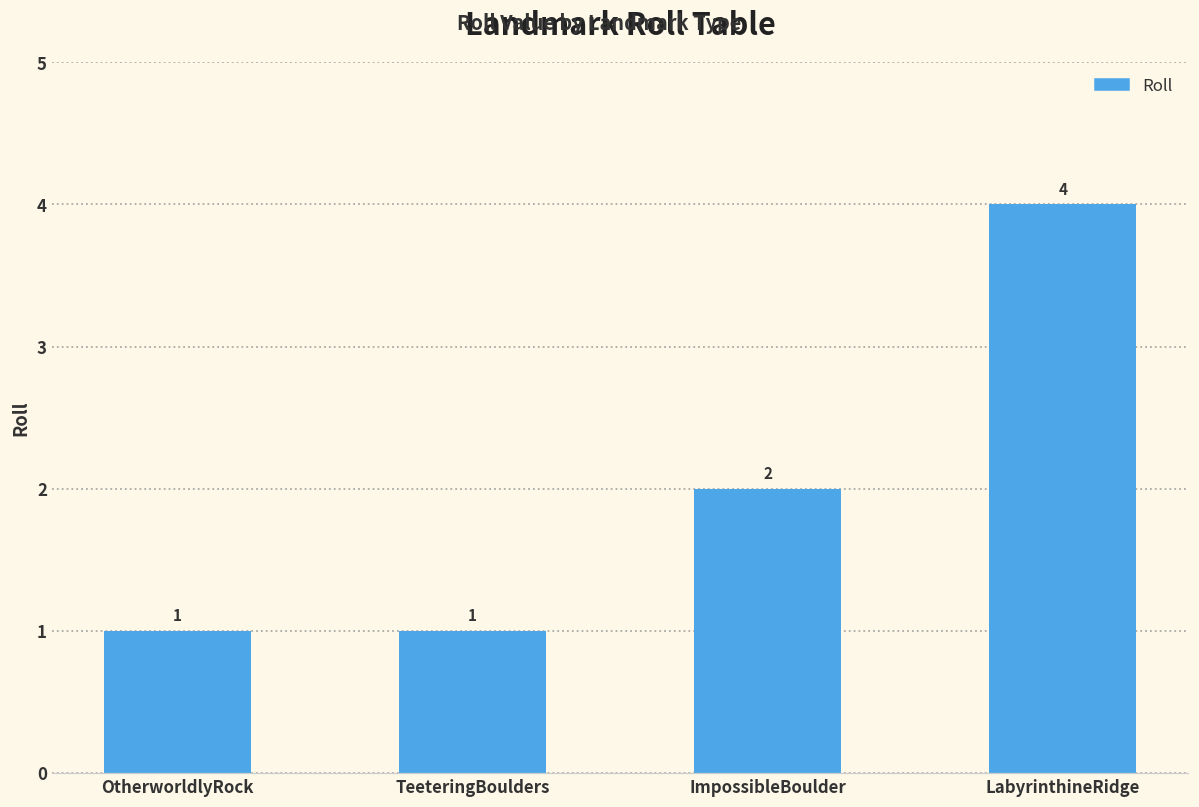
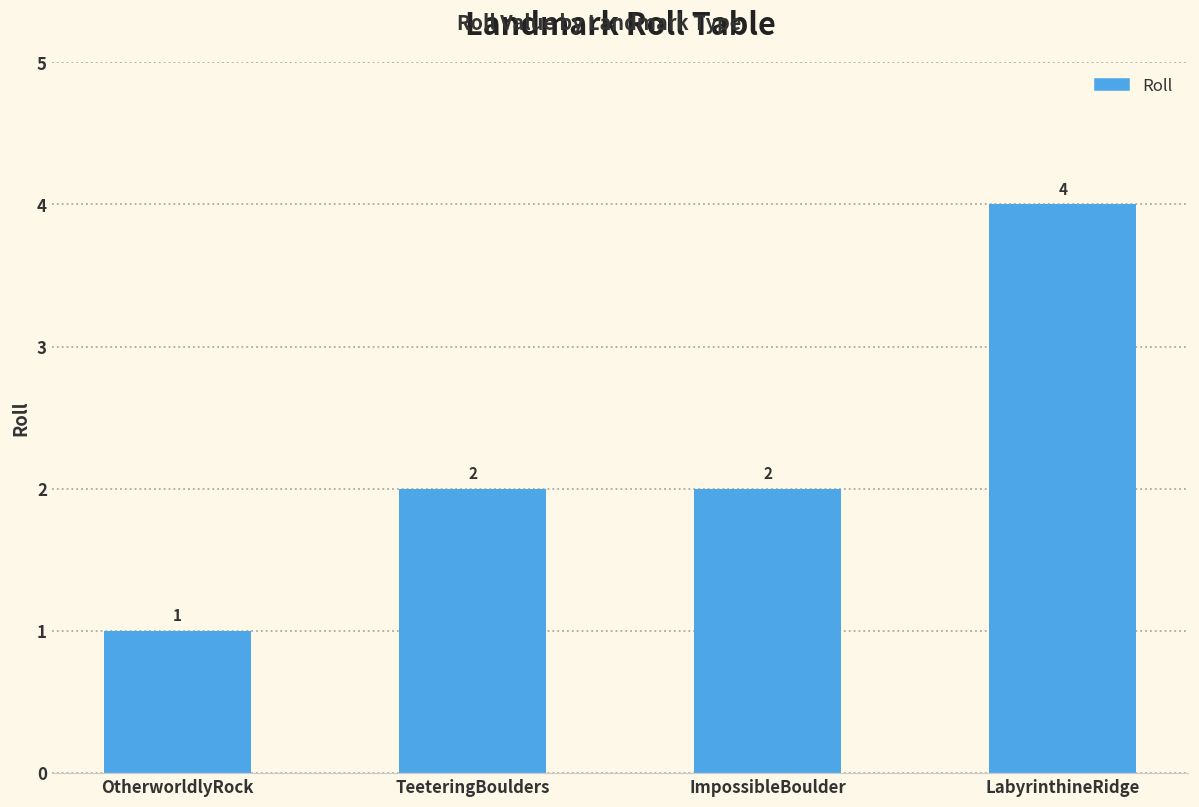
  {
    "OtherworldlyRock": 1,
-   "TeeteringBoulders": 1,
+   "TeeteringBoulders": 2,
    "ImpossibleBoulder": 2,
    "LabyrinthineRidge": 4
  }
